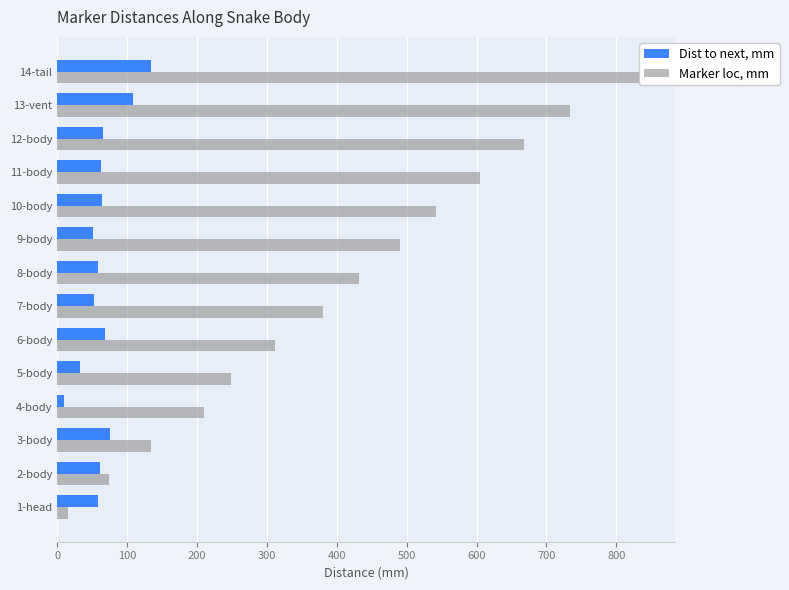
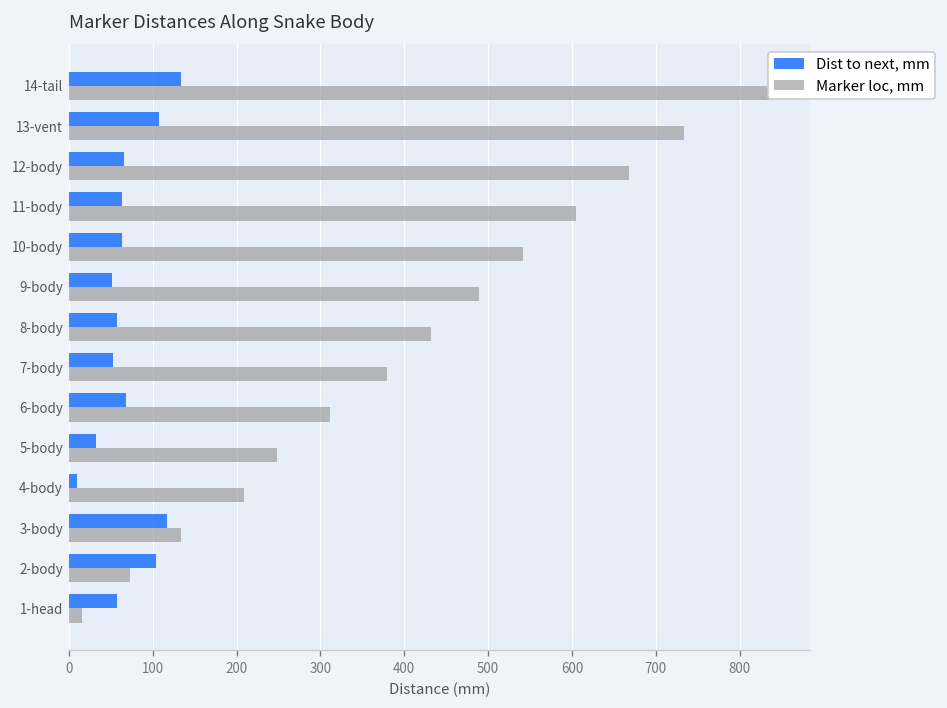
  {
    "Dist to next, mm": {
      "14-tail": 130,
      "13-vent": 110,
      "12-body": 70,
      "11-body": 60,
      "10-body": 60,
      "9-body": 50,
      "8-body": 60,
      "7-body": 50,
      "6-body": 70,
      "5-body": 30,
      "4-body": 10,
-     "3-body": 80,
-     "2-body": 60,
+     "3-body": 120,
+     "2-body": 100,
      "1-head": 60
    },
    "Marker loc, mm": {
      "13-vent": 730,
      "12-body": 670,
      "11-body": 610,
      "10-body": 540,
      "9-body": 490,
      "8-body": 430,
      "7-body": 380,
      "6-body": 310,
      "5-body": 250,
      "4-body": 210,
      "3-body": 130,
      "2-body": 70,
      "1-head": 20
    }
  }
